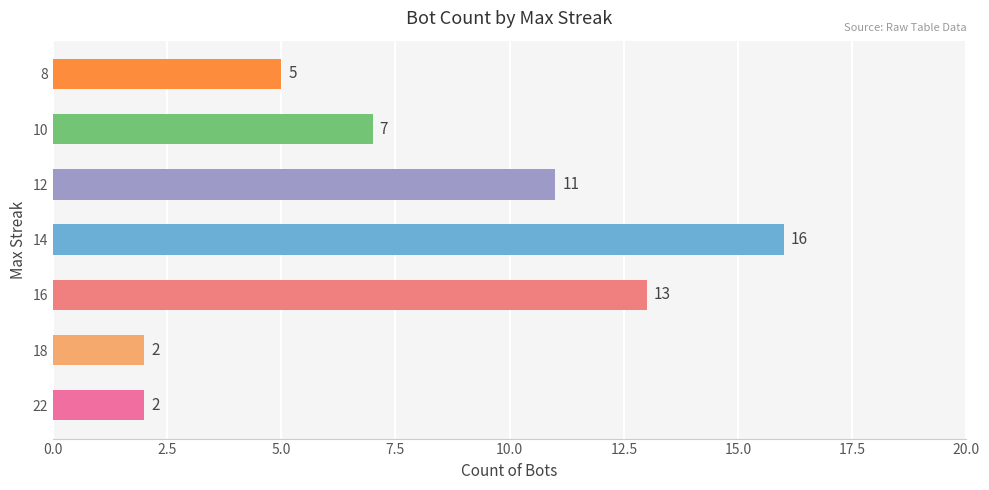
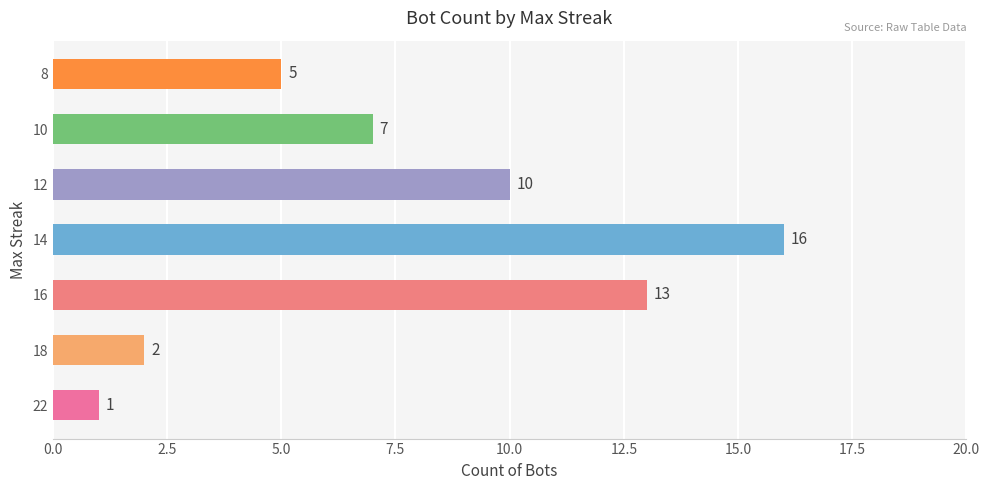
  {
    "8": 5,
    "10": 7,
-   "12": 11,
+   "12": 10,
    "14": 16,
    "16": 13,
    "18": 2,
-   "22": 2
+   "22": 1
  }
